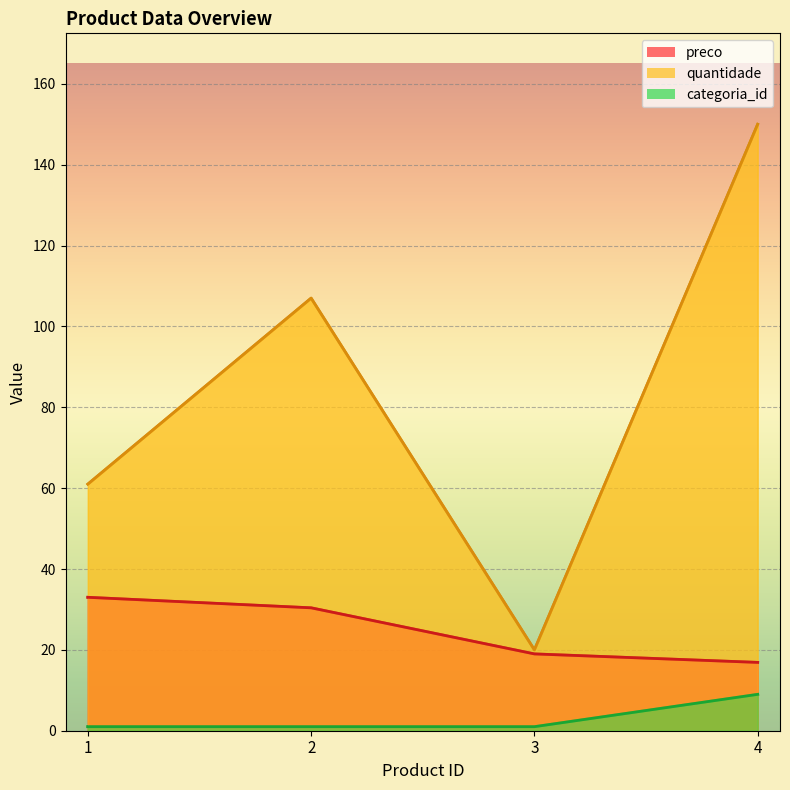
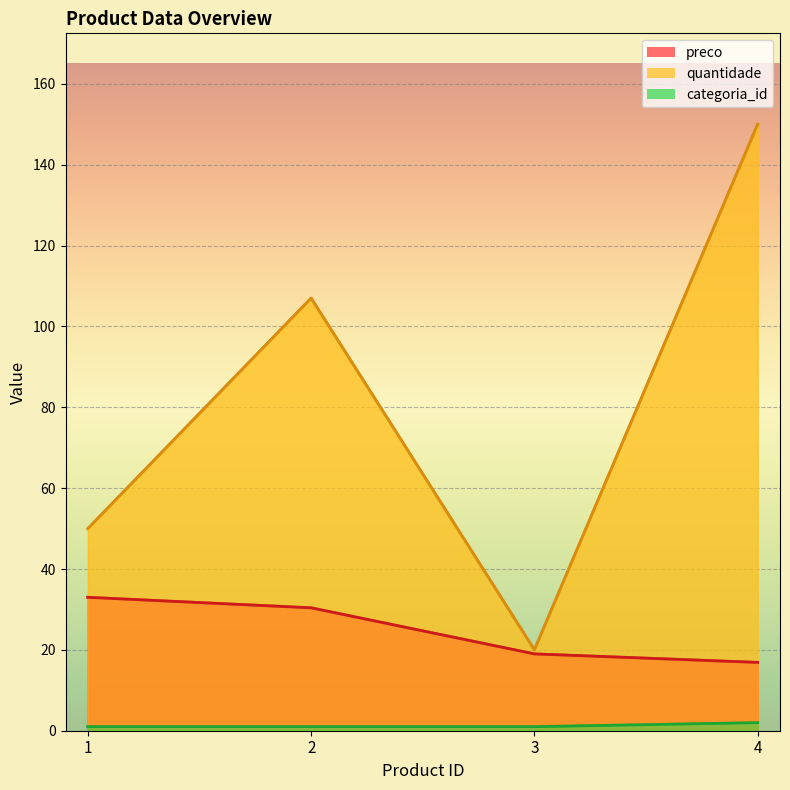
  {
    "preco": {
      "1": 33,
      "2": 30,
      "3": 19,
      "4": 17
    },
    "quantidade": {
-     "1": 61,
+     "1": 50,
      "2": 107,
      "3": 20,
      "4": 150
    },
    "categoria_id": {
      "1": 1,
      "2": 1,
      "3": 1,
-     "4": 9
+     "4": 2
    }
  }
